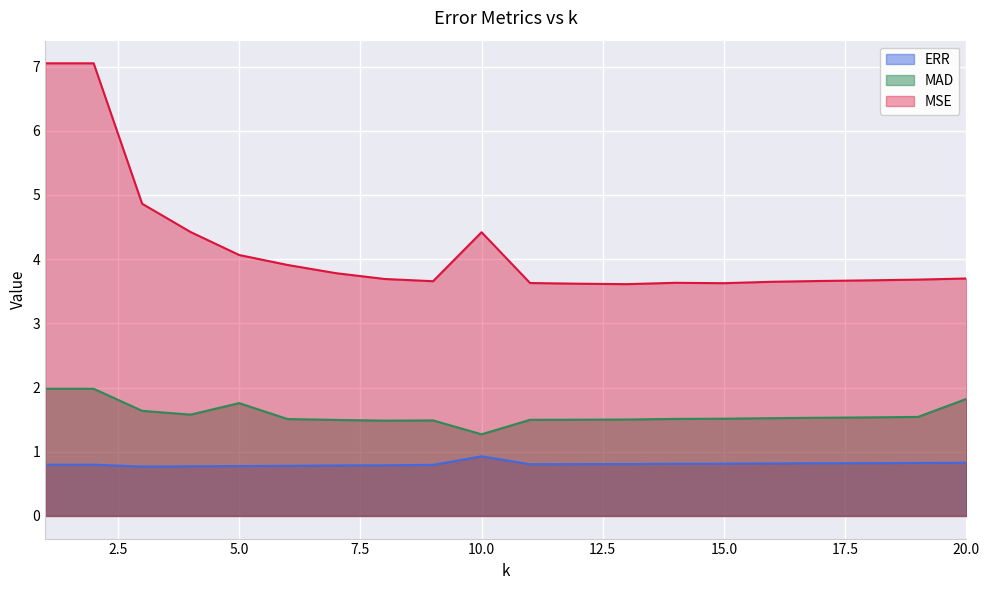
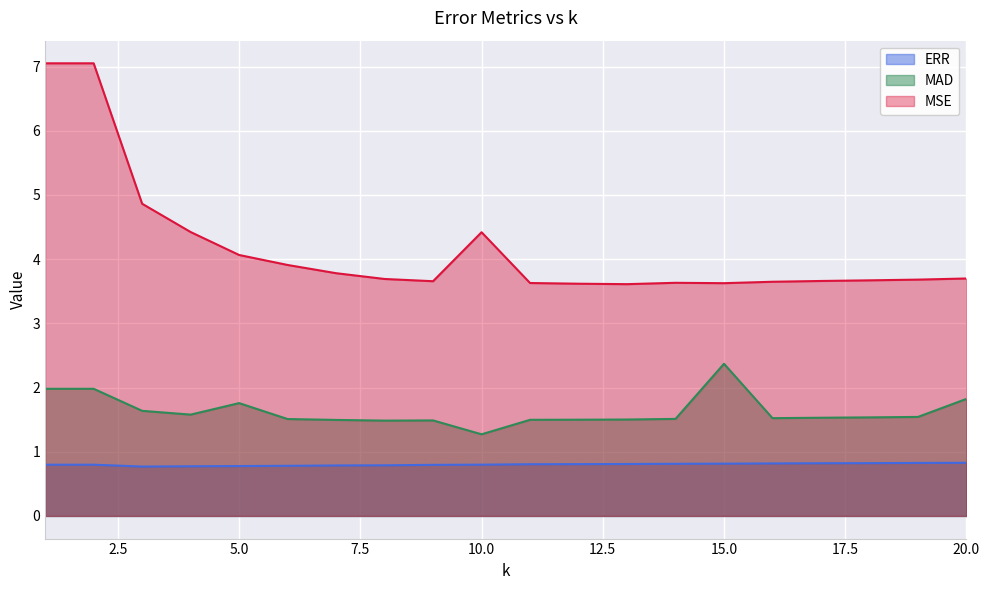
  {
    "ERR": {
      "5.0": 0.8,
-     "10.0": 0.9,
+     "10.0": 0.8,
      "15.0": 0.8,
      "20.0": 0.8
    },
    "MAD": {
      "5.0": 1.8,
      "10.0": 1.3,
-     "15.0": 1.5,
+     "15.0": 2.4,
      "20.0": 1.8
    },
    "MSE": {
      "5.0": 4.1,
      "10.0": 4.4,
      "15.0": 3.6,
      "20.0": 3.7
    }
  }
